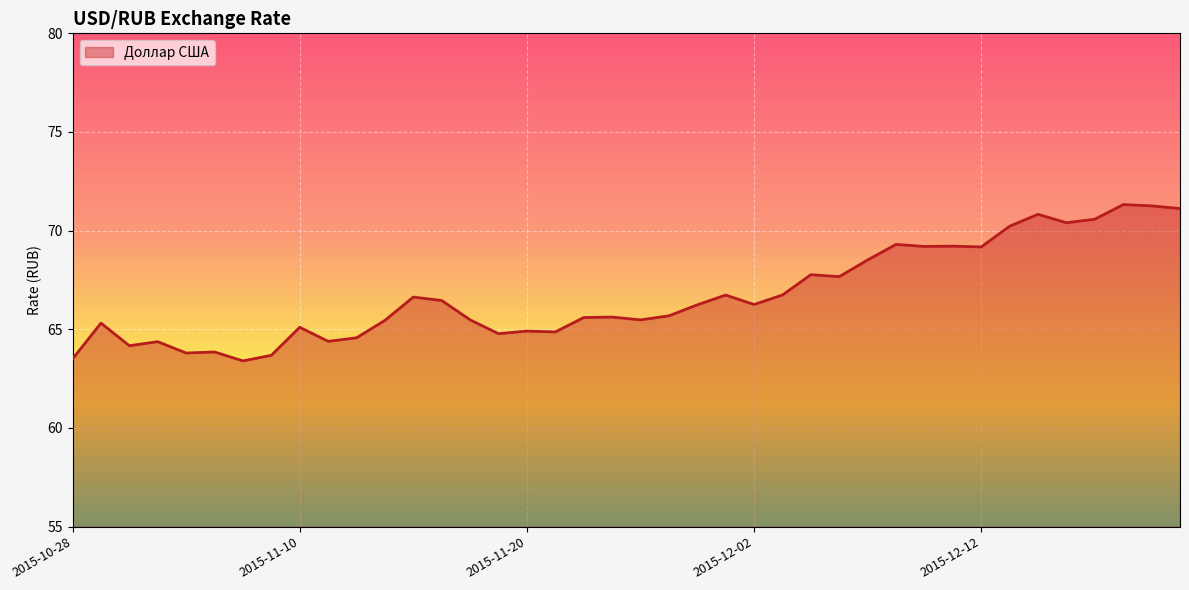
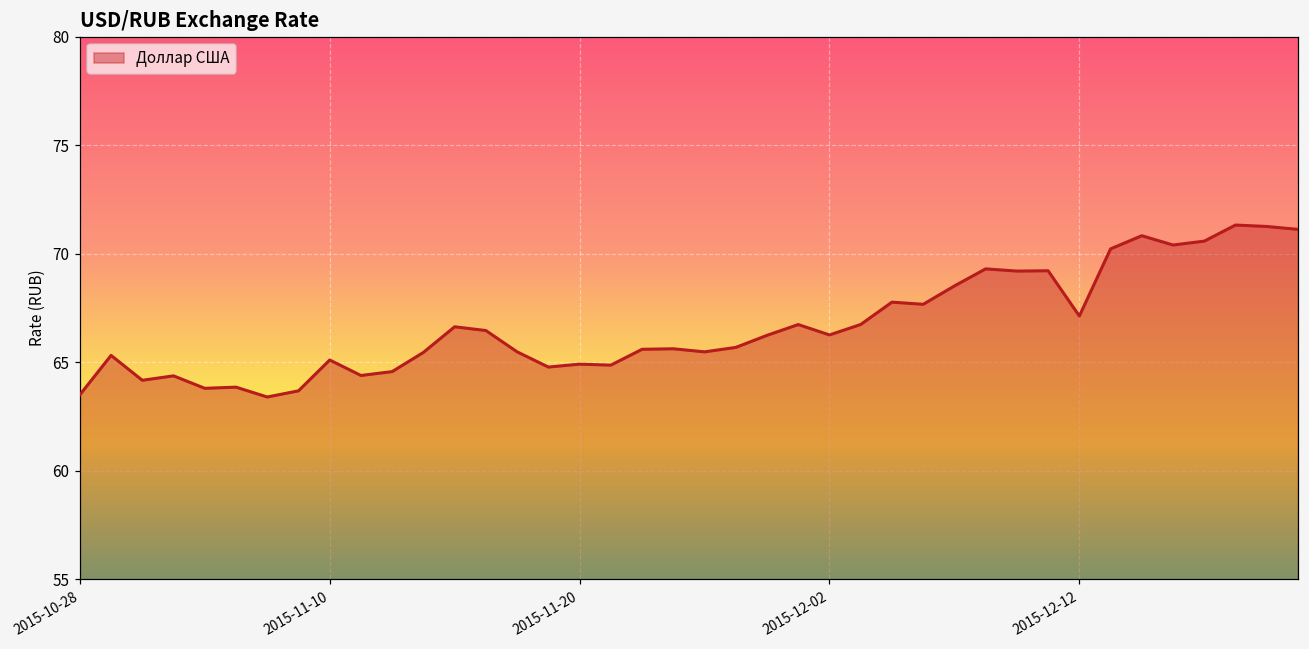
  {
    "2015-10-28": 63.5,
    "2015-11-10": 65.1,
    "2015-11-20": 64.9,
    "2015-12-02": 66.3,
-   "2015-12-12": 69.2
+   "2015-12-12": 67.1
  }
